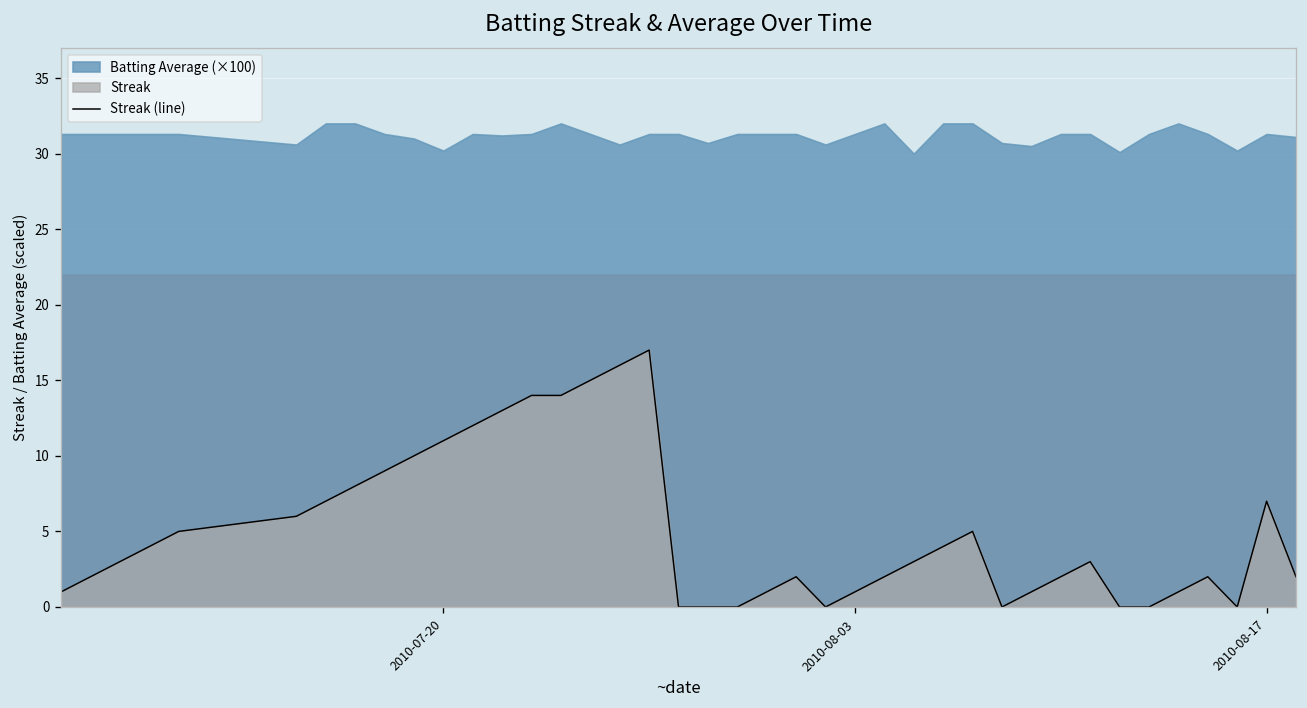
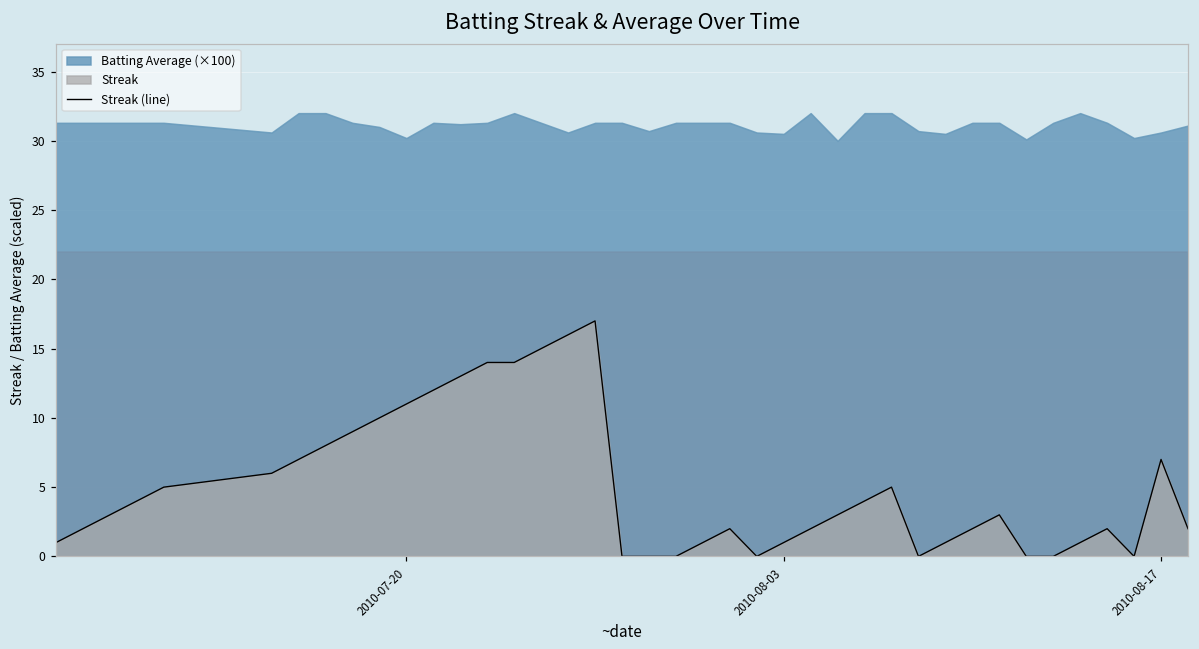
  {
    "Batting Average (×100)": {
      "2010-07-20": 30.2,
-     "2010-08-03": 31.3,
-     "2010-08-17": 31.3
+     "2010-08-03": 30.5,
+     "2010-08-17": 30.6
    },
    "Streak": {
      "2010-07-20": 11.0,
      "2010-08-03": 1.0,
      "2010-08-17": 7.0
    }
  }
